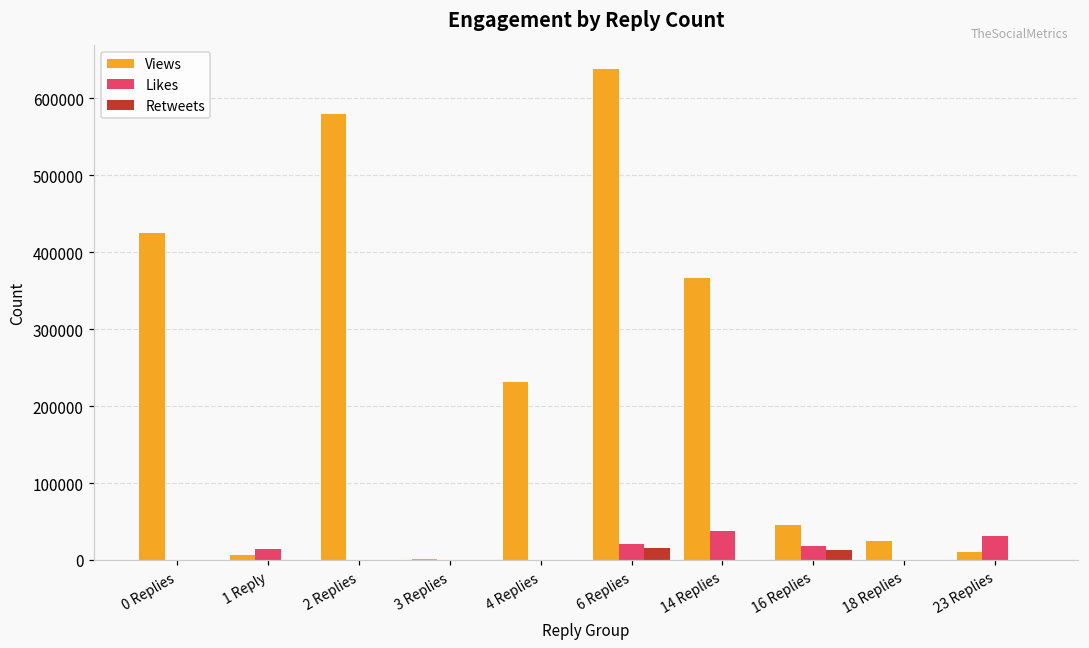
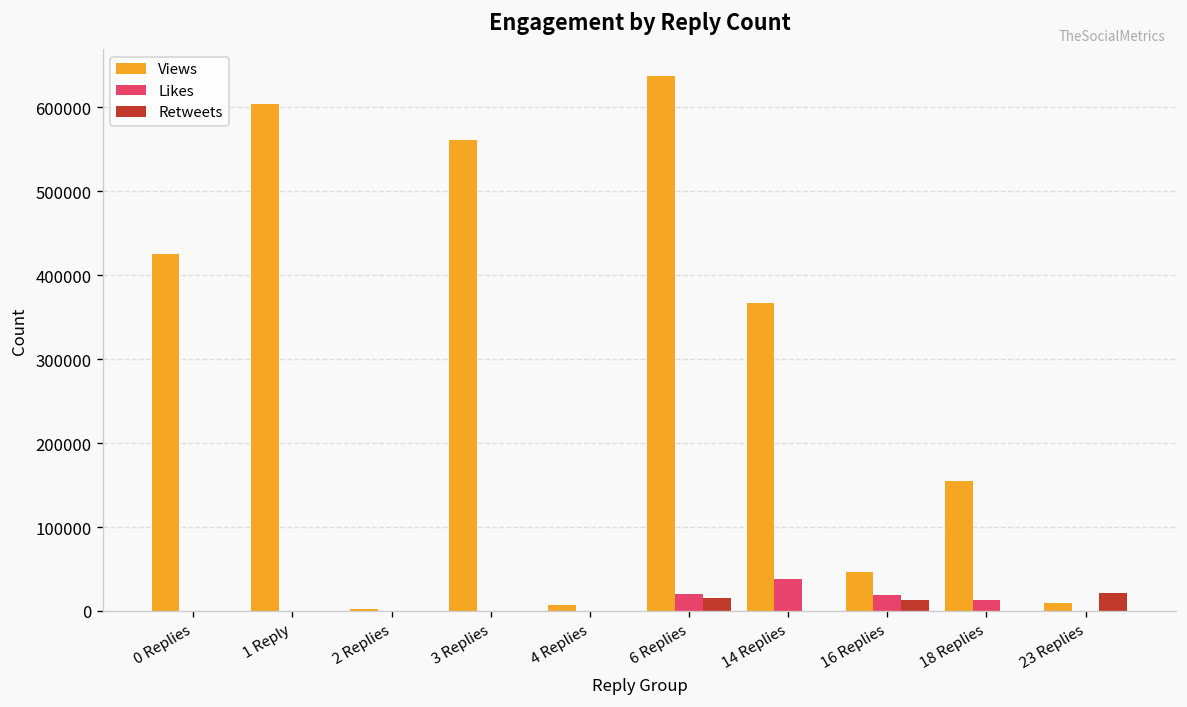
  {
    "Views": {
      "0 Replies": 430000,
-     "1 Reply": 10000,
-     "2 Replies": 580000,
-     "3 Replies": 0,
-     "4 Replies": 230000,
+     "1 Reply": 600000,
+     "2 Replies": 0,
+     "3 Replies": 560000,
+     "4 Replies": 10000,
      "6 Replies": 640000,
      "14 Replies": 370000,
      "16 Replies": 50000,
-     "18 Replies": 20000,
+     "18 Replies": 160000,
      "23 Replies": 10000
    },
    "Likes": {
-     "1 Reply": 10000,
+     "1 Reply": 0,
      "6 Replies": 20000,
      "14 Replies": 40000,
      "16 Replies": 20000,
-     "18 Replies": 0,
-     "23 Replies": 30000
+     "18 Replies": 10000,
+     "23 Replies": 0
    },
    "Retweets": {
      "0 Replies": 0,
      "2 Replies": 0,
      "3 Replies": 0,
      "6 Replies": 20000,
      "16 Replies": 10000,
-     "23 Replies": 0
+     "23 Replies": 20000
    }
  }
